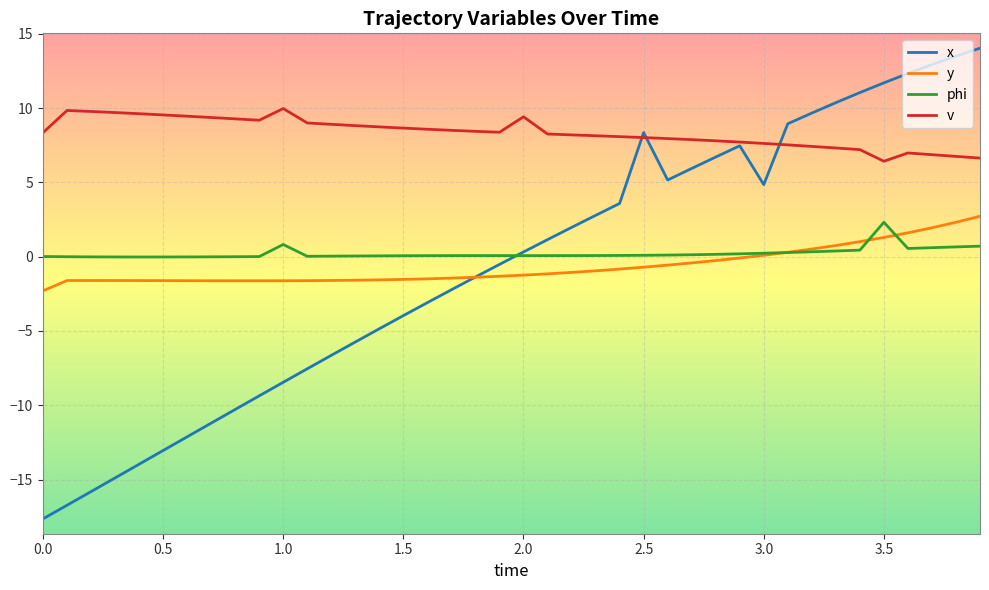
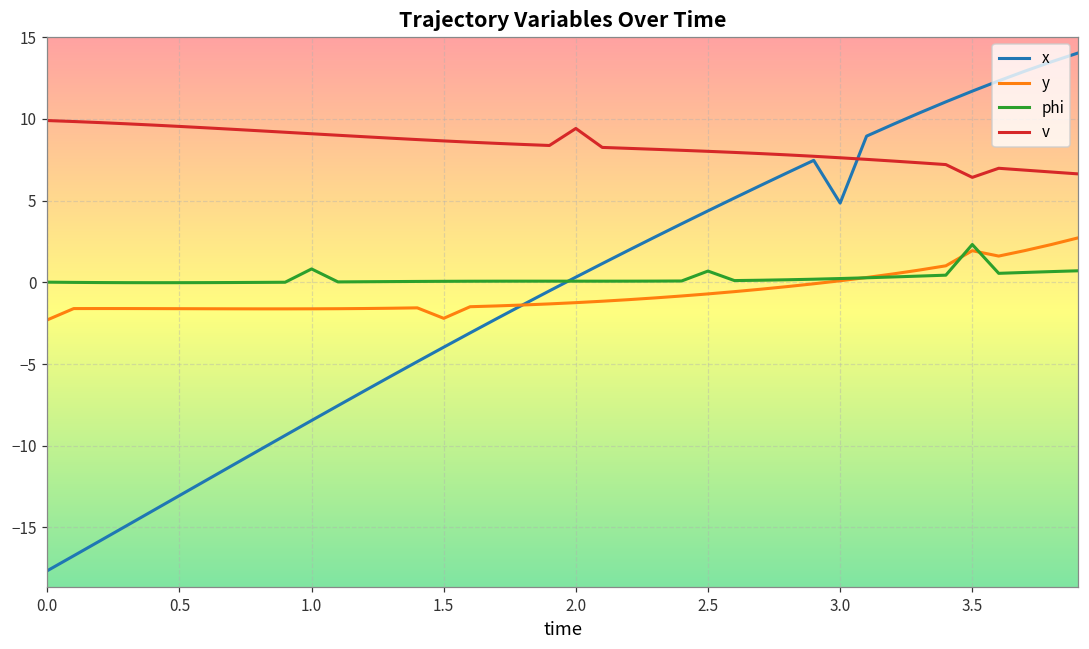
  {
    "x": {
      "0.0": -17.6,
      "0.5": -13.0,
      "1.0": -8.5,
      "1.5": -4.0,
      "2.0": 0.3,
-     "2.5": 8.4,
+     "2.5": 4.4,
      "3.0": 4.8,
      "3.5": 11.7
    },
    "y": {
      "0.0": -2.3,
      "0.5": -1.6,
      "1.0": -1.6,
-     "1.5": -1.5,
+     "1.5": -2.2,
      "2.0": -1.2,
      "2.5": -0.7,
-     "3.5": 1.3
+     "3.5": 1.9
    },
    "phi": {
      "0.0": 0.0,
      "0.5": 0.0,
      "1.0": 0.8,
      "1.5": 0.1,
      "2.0": 0.1,
-     "2.5": 0.1,
+     "2.5": 0.7,
      "3.5": 2.3
    },
    "v": {
-     "0.0": 8.3,
+     "0.0": 9.9,
      "0.5": 9.5,
-     "1.0": 10.0,
+     "1.0": 9.1,
      "1.5": 8.7,
      "2.0": 9.4,
      "2.5": 8.0,
      "3.0": 7.6,
      "3.5": 6.4
    }
  }
